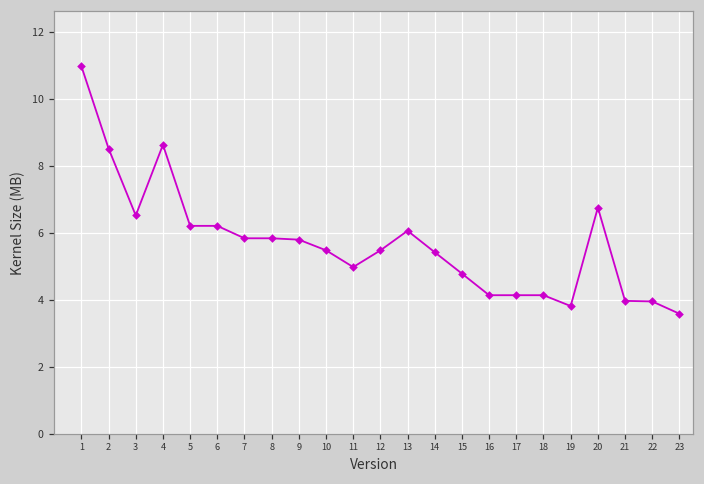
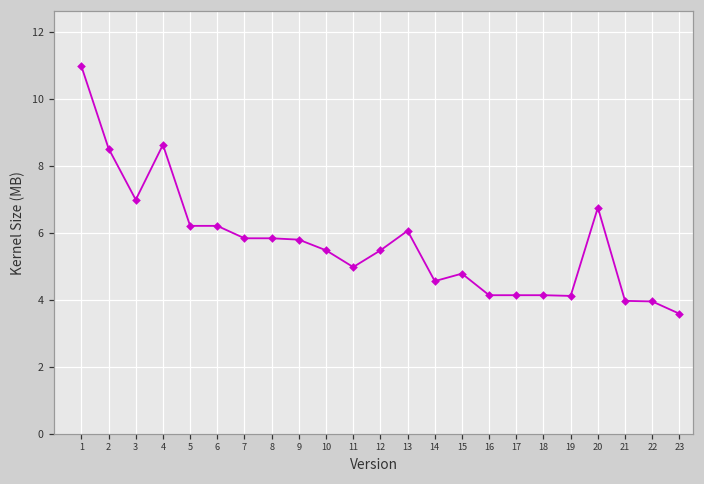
  {
    "1": 11.0,
    "2": 8.5,
-   "3": 6.5,
+   "3": 7.0,
    "4": 8.6,
    "5": 6.2,
    "6": 6.2,
    "7": 5.8,
    "8": 5.8,
    "9": 5.8,
    "10": 5.5,
    "11": 5.0,
    "12": 5.5,
    "13": 6.1,
-   "14": 5.4,
+   "14": 4.6,
    "15": 4.8,
    "16": 4.1,
    "17": 4.1,
    "18": 4.1,
-   "19": 3.8,
+   "19": 4.1,
    "20": 6.8,
    "21": 4.0,
    "22": 4.0,
    "23": 3.6
  }
